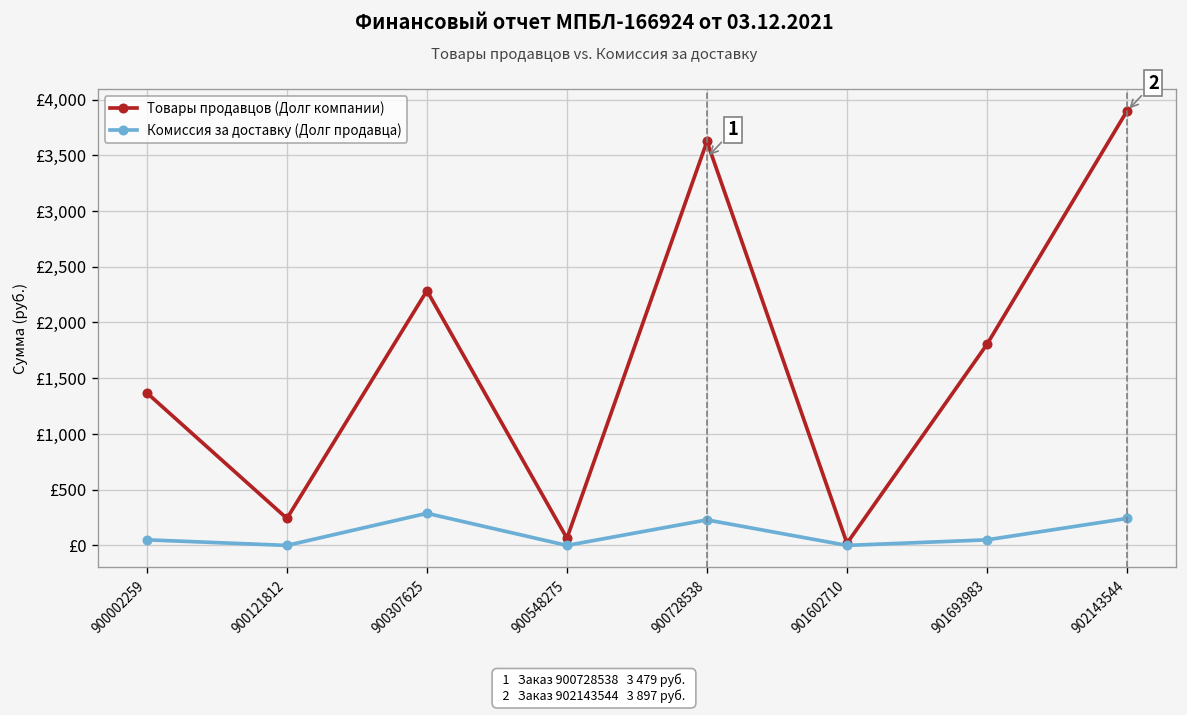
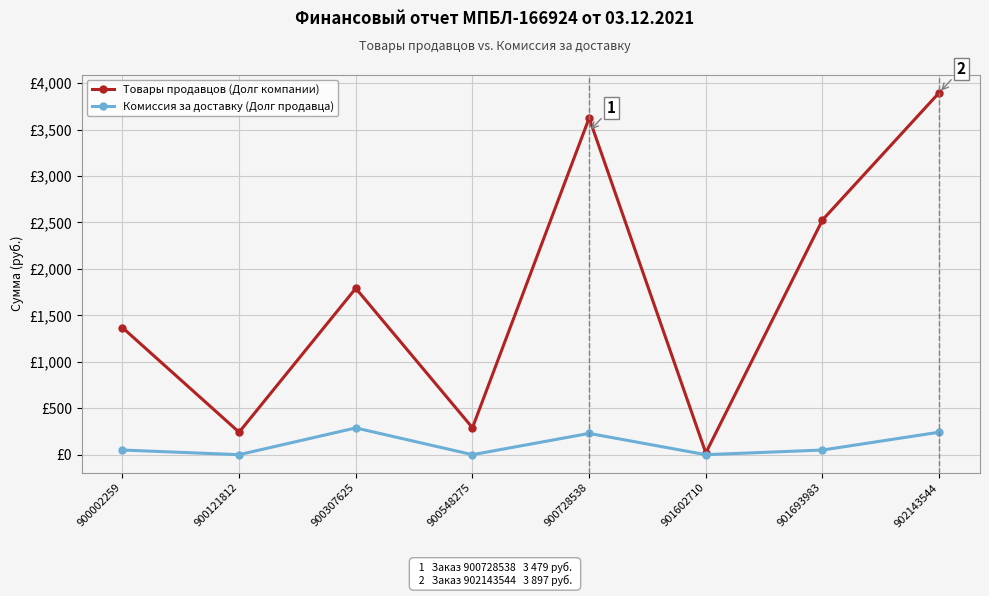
  {
    "Товары продавцов (Долг компании)": {
      "900002259": "£1,400",
      "900121812": "£200",
-     "900307625": "£2,300",
-     "900548275": "£100",
-     "901693983": "£1,800"
+     "900307625": "£1,800",
+     "900548275": "£300",
+     "901693983": "£2,500"
    },
    "Комиссия за доставку (Долг продавца)": {
      "900002259": "£100",
      "900121812": "£0",
      "900307625": "£300",
      "900548275": "£0",
      "900728538": "£200",
      "901693983": "£100",
      "902143544": "£200"
    }
  }
